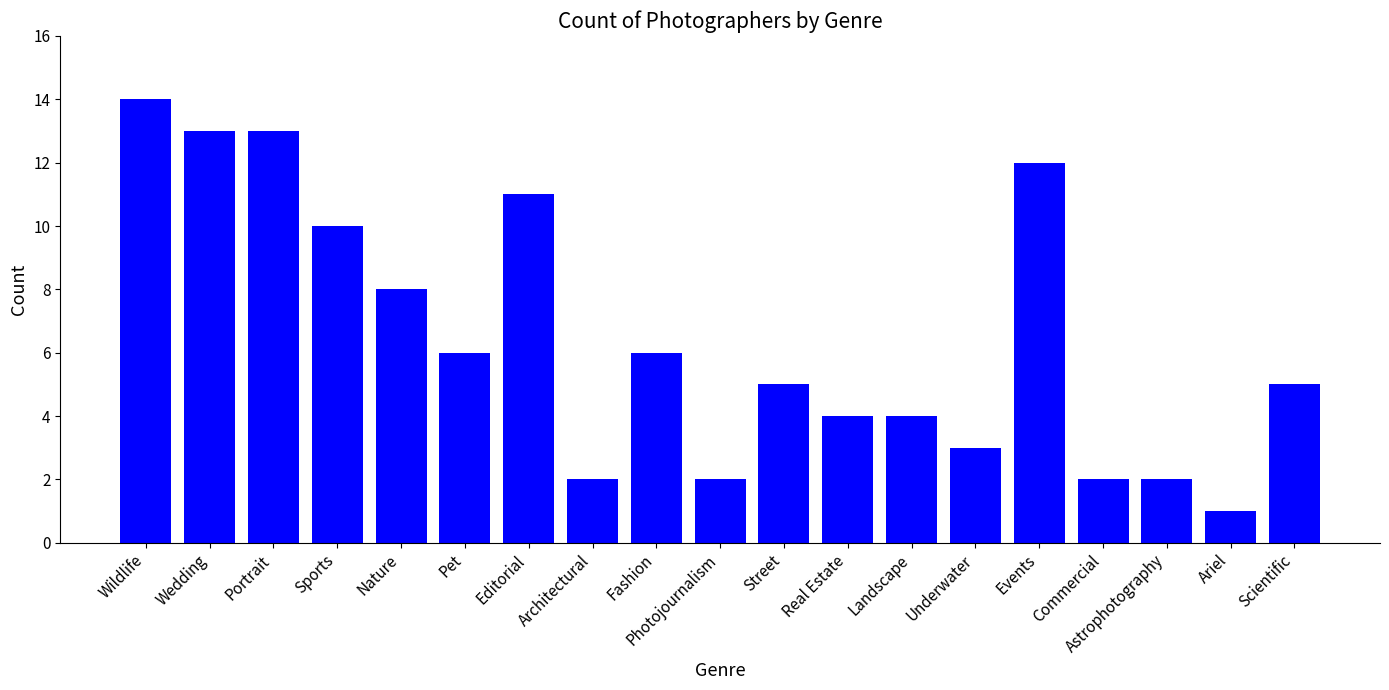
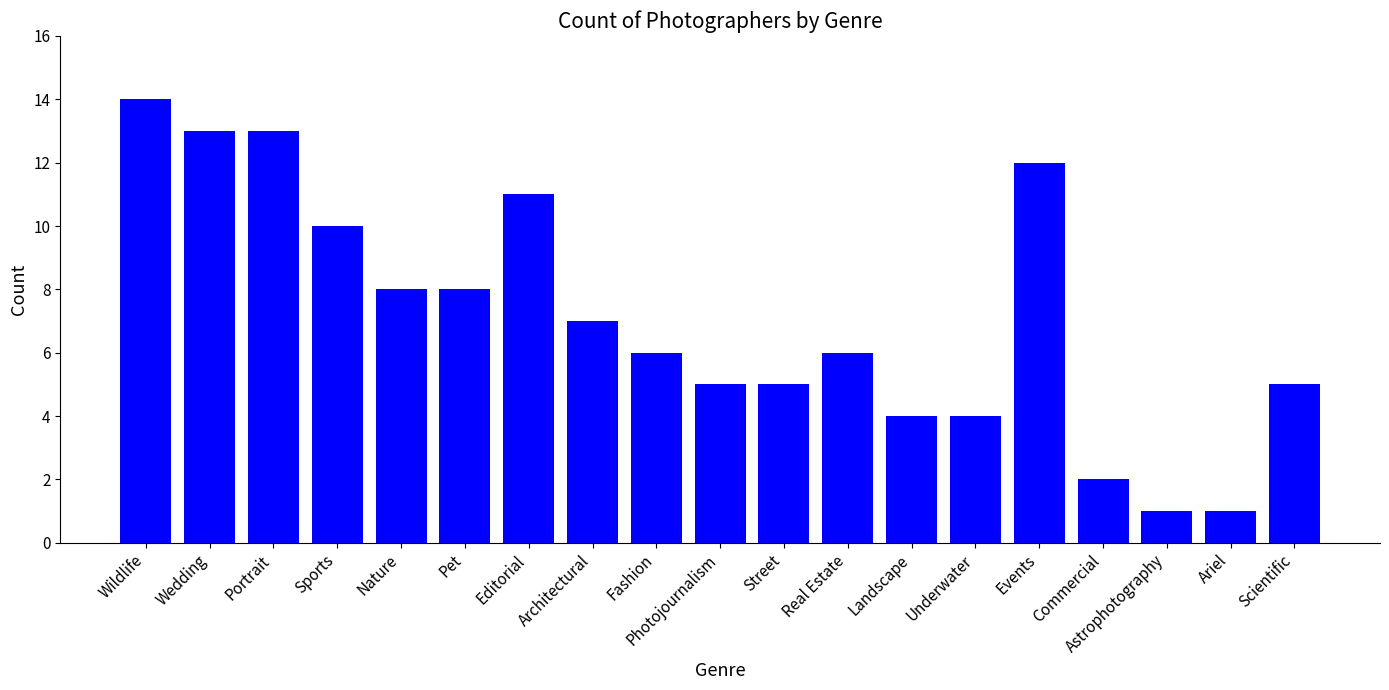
  {
    "Wildlife": 14,
    "Wedding": 13,
    "Portrait": 13,
    "Sports": 10,
    "Nature": 8,
-   "Pet": 6,
+   "Pet": 8,
    "Editorial": 11,
-   "Architectural": 2,
+   "Architectural": 7,
    "Fashion": 6,
-   "Photojournalism": 2,
+   "Photojournalism": 5,
    "Street": 5,
-   "Real Estate": 4,
+   "Real Estate": 6,
    "Landscape": 4,
-   "Underwater": 3,
+   "Underwater": 4,
    "Events": 12,
    "Commercial": 2,
-   "Astrophotography": 2,
+   "Astrophotography": 1,
    "Ariel": 1,
    "Scientific": 5
  }
